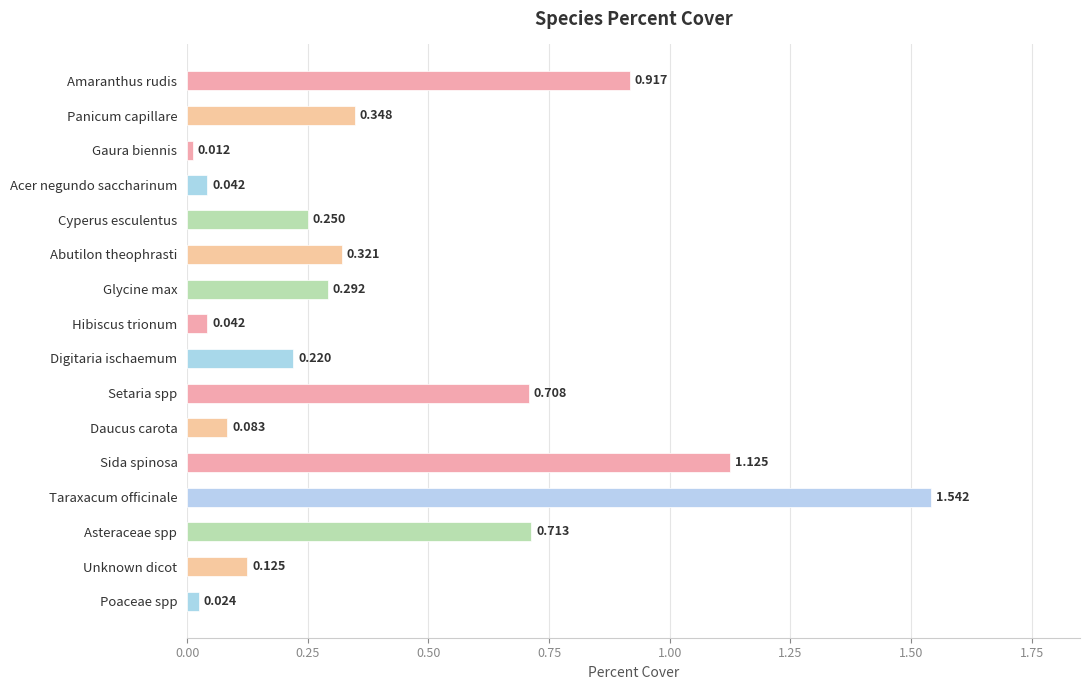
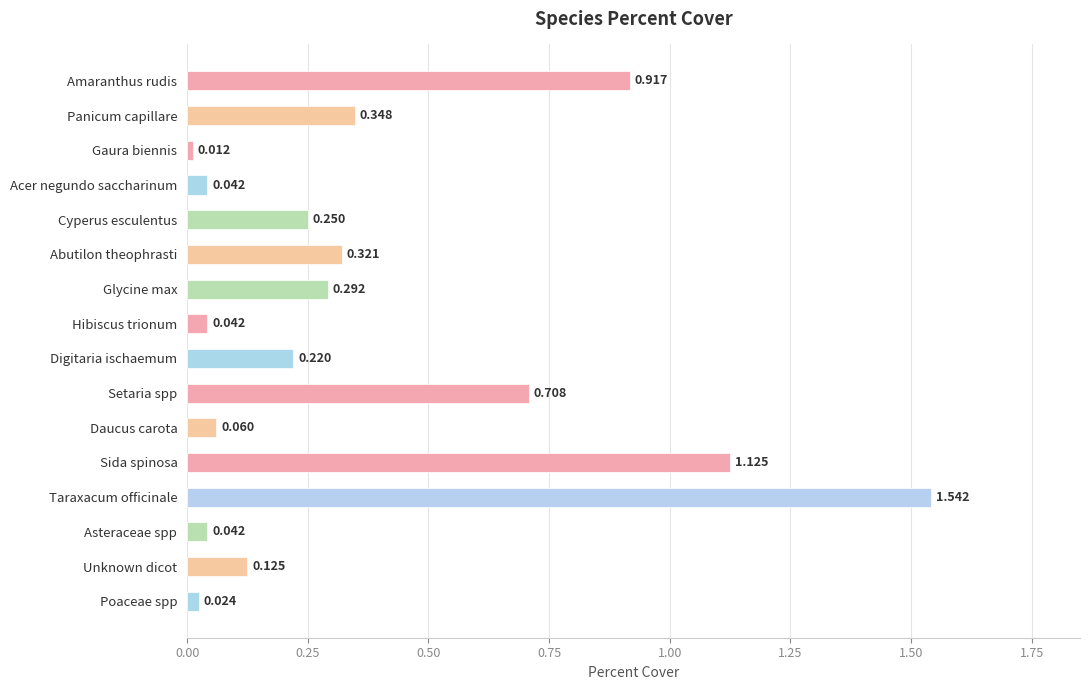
  {
    "Amaranthus rudis": 0.917,
    "Panicum capillare": 0.348,
    "Gaura biennis": 0.012,
    "Acer negundo saccharinum": 0.042,
    "Cyperus esculentus": 0.250,
    "Abutilon theophrasti": 0.321,
    "Glycine max": 0.292,
    "Hibiscus trionum": 0.042,
    "Digitaria ischaemum": 0.220,
    "Setaria spp": 0.708,
-   "Daucus carota": 0.083,
+   "Daucus carota": 0.060,
    "Sida spinosa": 1.125,
    "Taraxacum officinale": 1.542,
-   "Asteraceae spp": 0.713,
+   "Asteraceae spp": 0.042,
    "Unknown dicot": 0.125,
    "Poaceae spp": 0.024
  }
